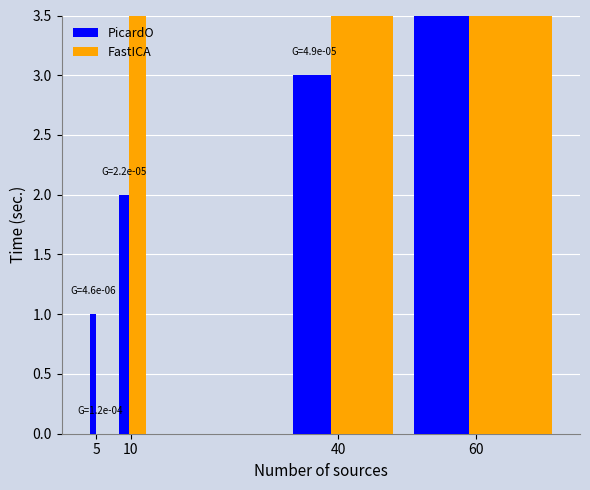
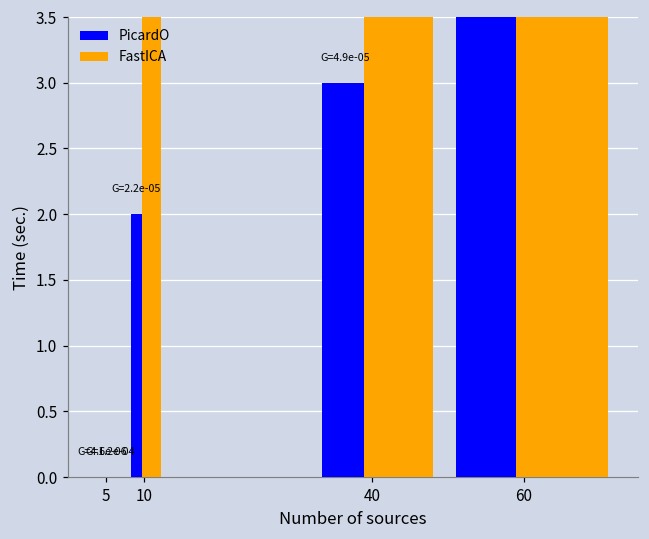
  {
    "PicardO": {
-     "5": "1"
+     "5": "0"
    },
    "FastICA": {
      "5": "1.2e-04"
    }
  }
